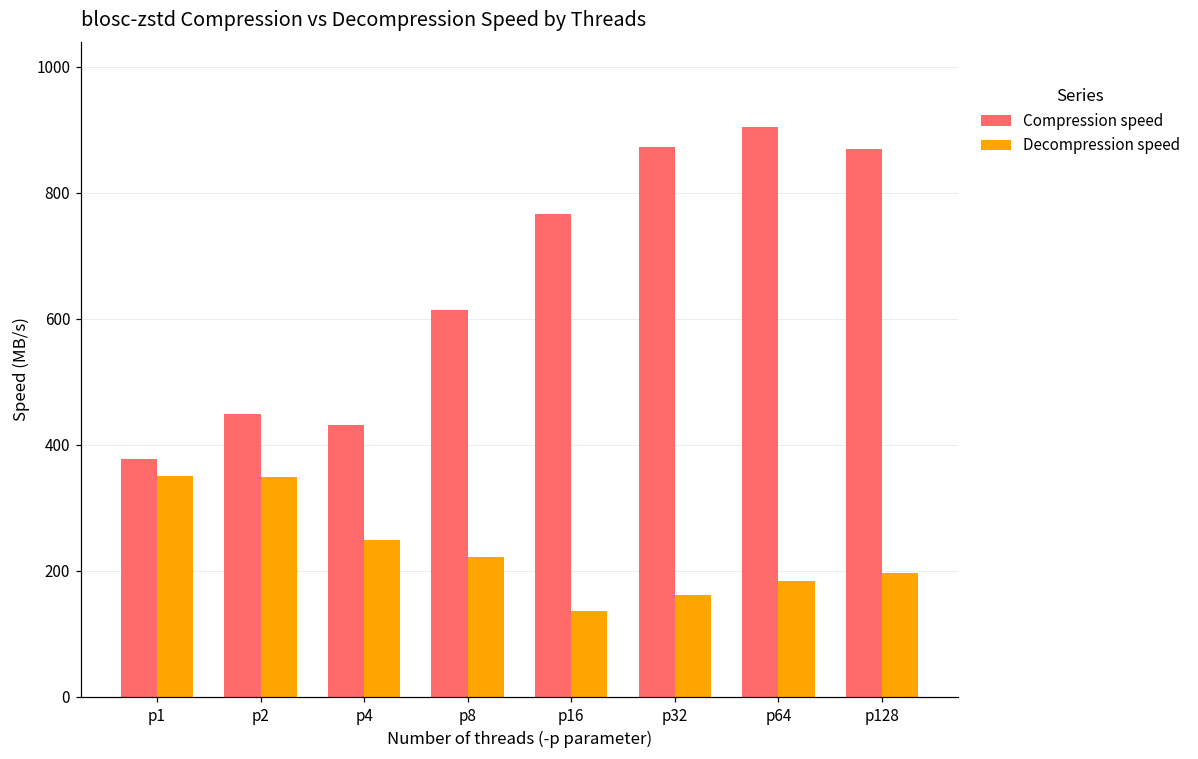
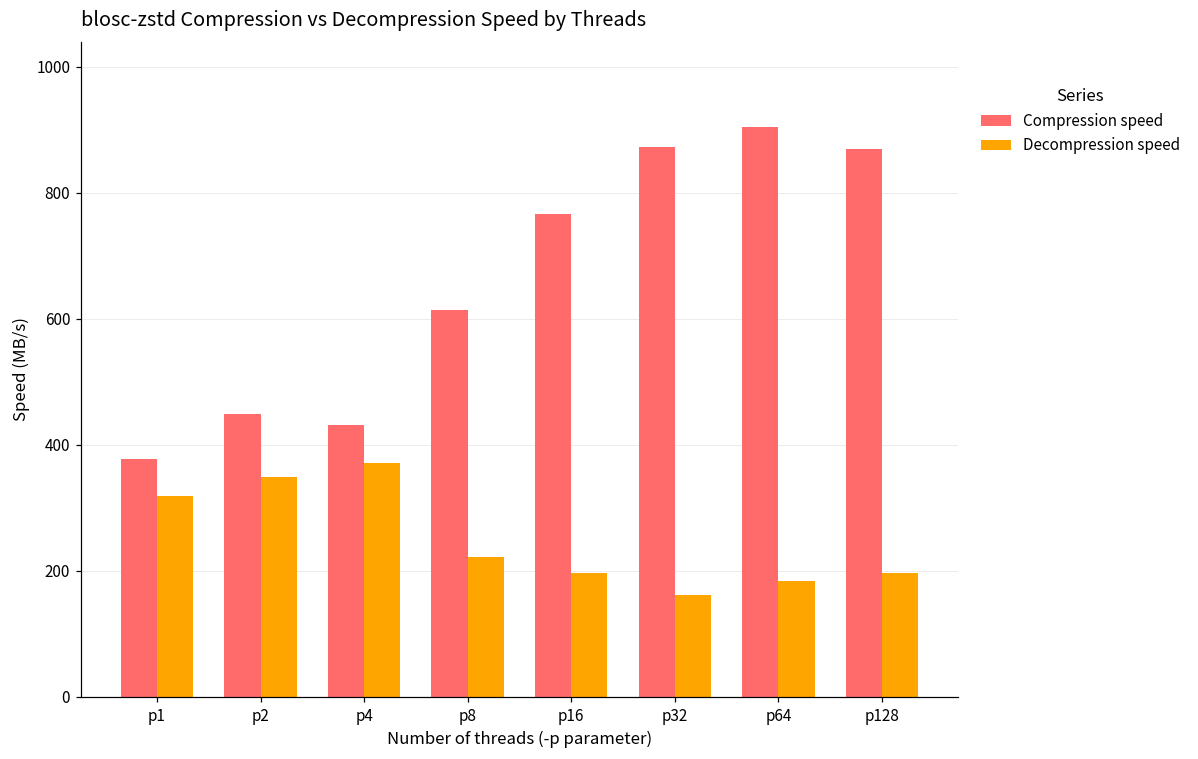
  {
    "Compression speed": {
      "p1": 380,
      "p2": 450,
      "p4": 430,
      "p8": 610,
      "p16": 770,
      "p32": 870,
      "p64": 900,
      "p128": 870
    },
    "Decompression speed": {
-     "p1": 350,
+     "p1": 320,
      "p2": 350,
-     "p4": 250,
+     "p4": 370,
      "p8": 220,
-     "p16": 140,
+     "p16": 200,
      "p32": 160,
      "p64": 180,
      "p128": 200
    }
  }
